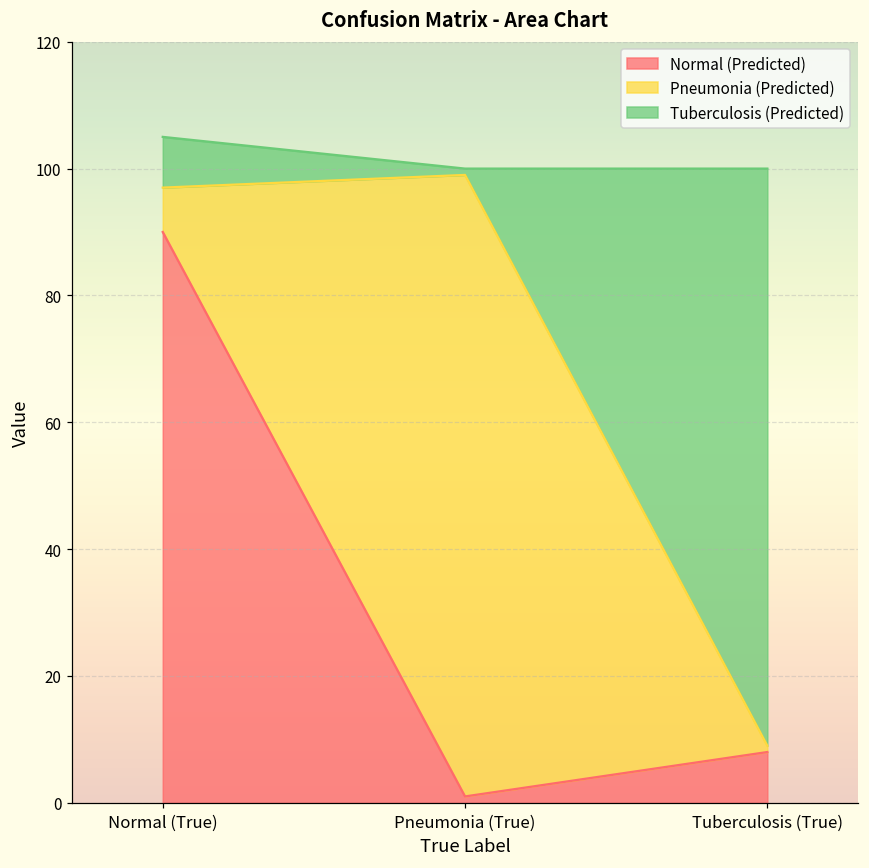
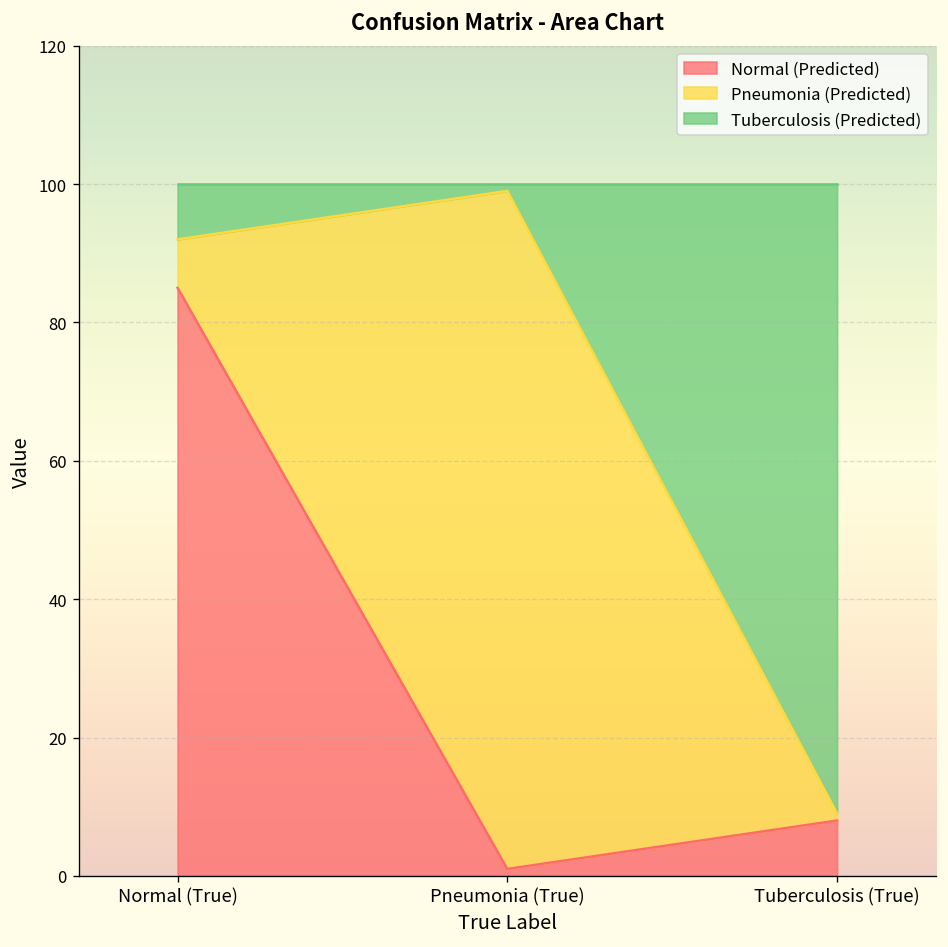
  {
    "Normal (Predicted)": {
-     "Normal (True)": 90,
+     "Normal (True)": 85,
      "Pneumonia (True)": 1,
      "Tuberculosis (True)": 8
    },
    "Pneumonia (Predicted)": {
      "Normal (True)": 7,
      "Pneumonia (True)": 98,
      "Tuberculosis (True)": 1
    },
    "Tuberculosis (Predicted)": {
      "Normal (True)": 8,
      "Pneumonia (True)": 1,
      "Tuberculosis (True)": 91
    }
  }
